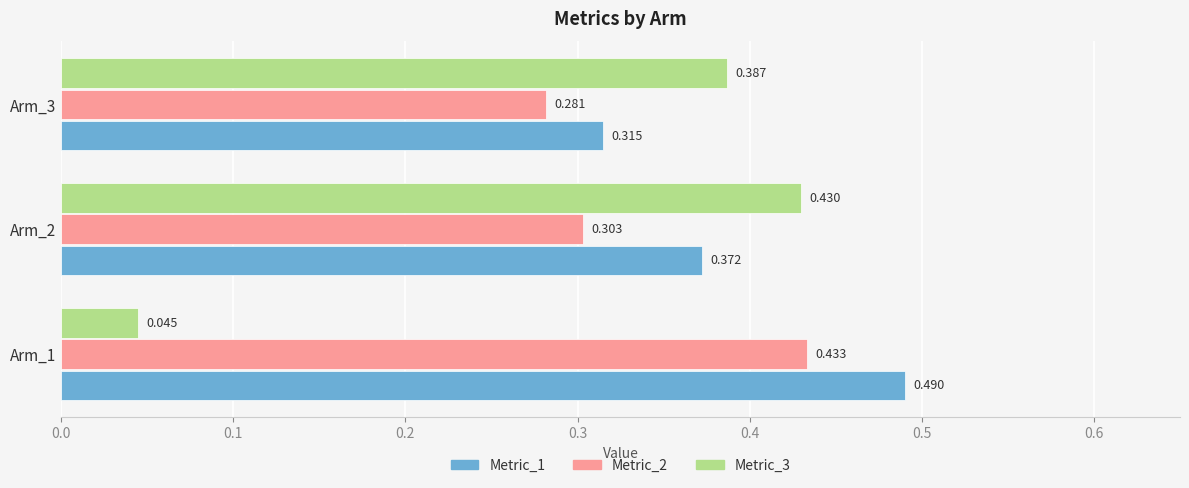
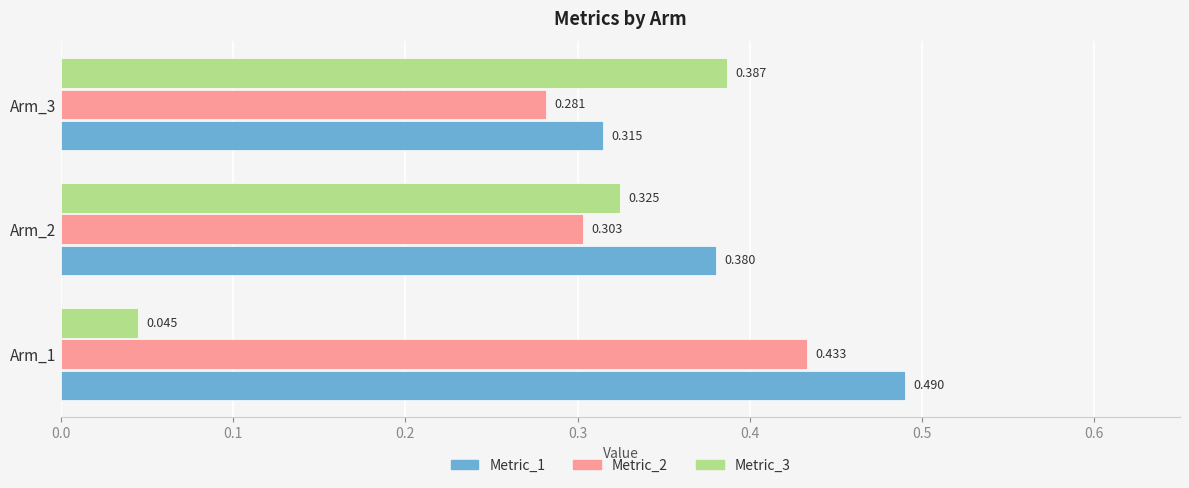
  {
    "Metric_1": {
      "Arm_3": 0.315,
-     "Arm_2": 0.372,
+     "Arm_2": 0.380,
      "Arm_1": 0.490
    },
    "Metric_2": {
      "Arm_3": 0.281,
      "Arm_2": 0.303,
      "Arm_1": 0.433
    },
    "Metric_3": {
      "Arm_3": 0.387,
-     "Arm_2": 0.430,
+     "Arm_2": 0.325,
      "Arm_1": 0.045
    }
  }
